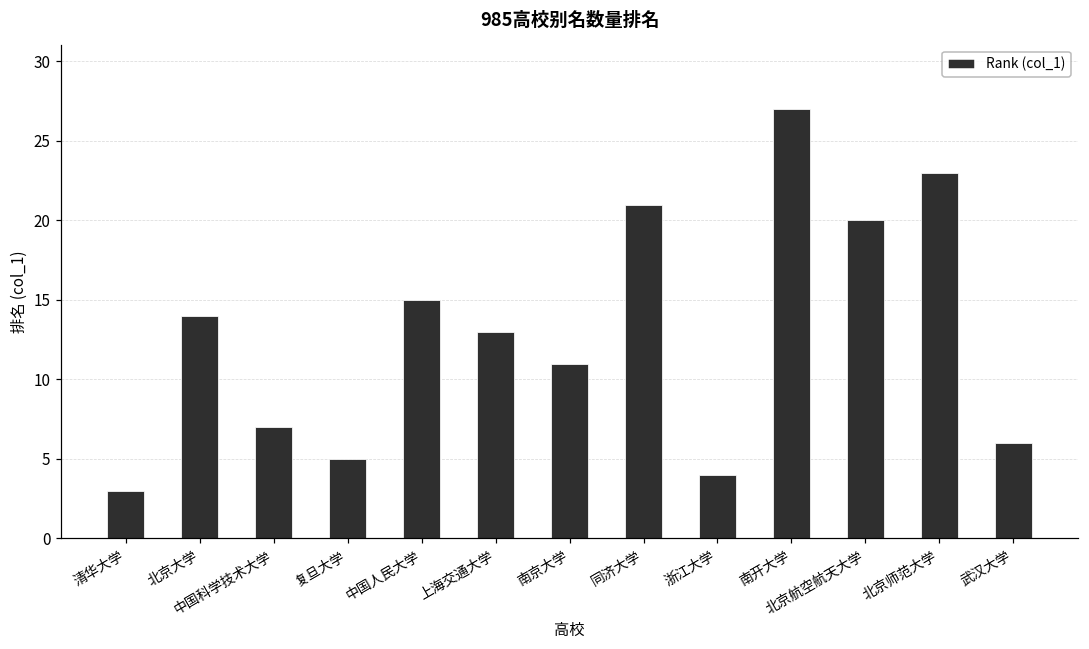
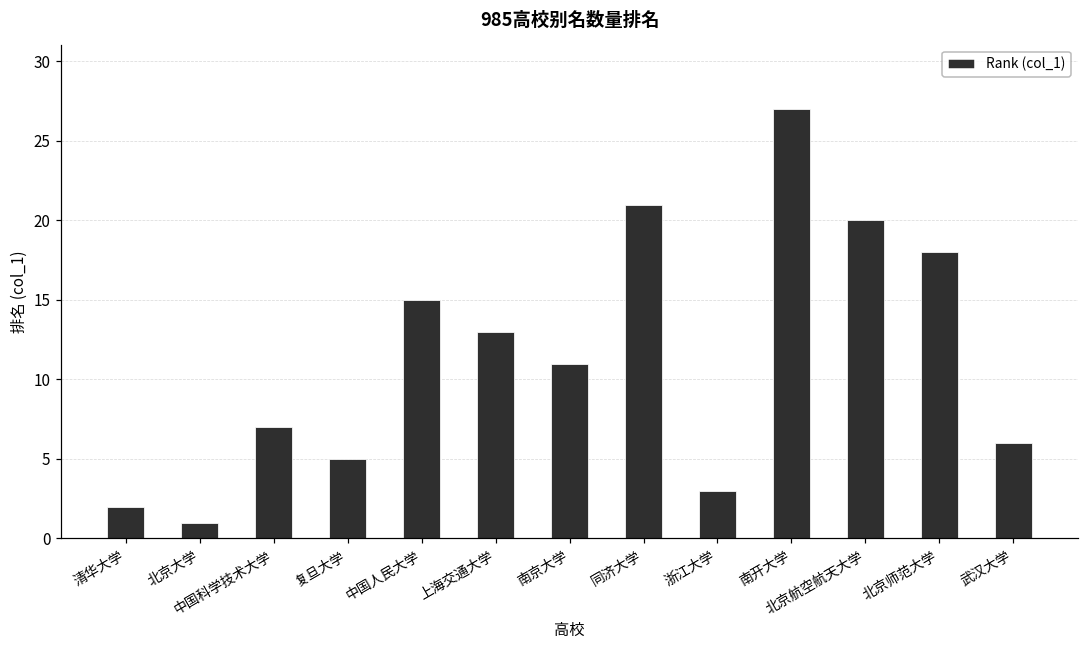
  {
-   "清华大学": 3,
-   "北京大学": 14,
+   "清华大学": 2,
+   "北京大学": 1,
    "中国科学技术大学": 7,
    "复旦大学": 5,
    "中国人民大学": 15,
    "上海交通大学": 13,
    "南京大学": 11,
    "同济大学": 21,
-   "浙江大学": 4,
+   "浙江大学": 3,
    "南开大学": 27,
    "北京航空航天大学": 20,
-   "北京师范大学": 23,
+   "北京师范大学": 18,
    "武汉大学": 6
  }
